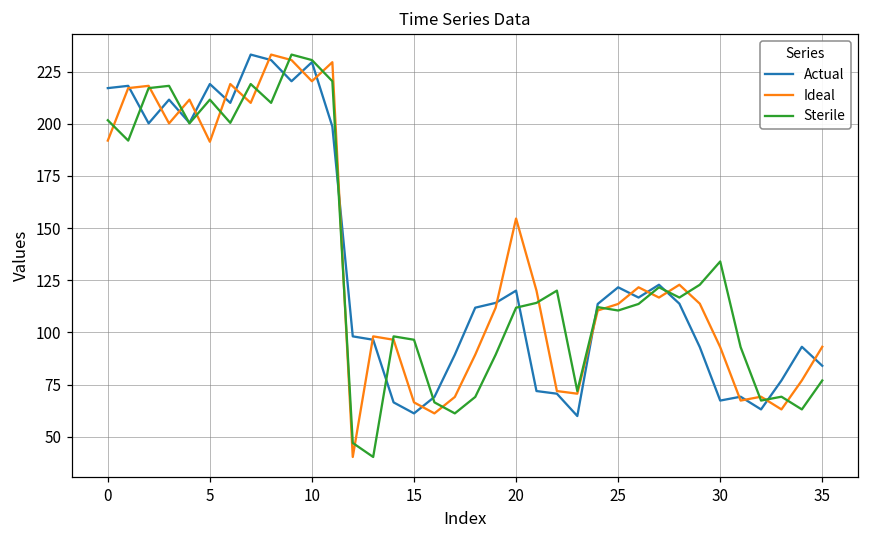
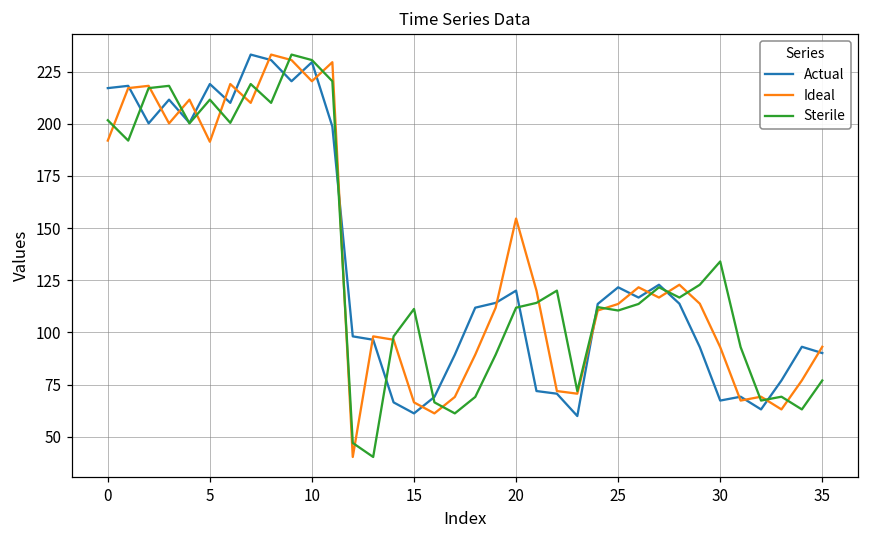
  {
    "Actual": {
      "0": 217,
      "5": 219,
      "15": 61,
      "20": 120,
      "25": 122,
      "30": 67,
-     "35": 84
+     "35": 90
    },
    "Ideal": {
      "0": 192,
      "5": 191,
      "10": 220,
      "15": 66,
      "20": 155,
      "25": 114,
      "30": 93,
      "35": 93
    },
    "Sterile": {
      "0": 202,
      "5": 212,
-     "15": 97,
+     "15": 111,
      "20": 112,
      "25": 111,
      "30": 134,
      "35": 77
    }
  }
